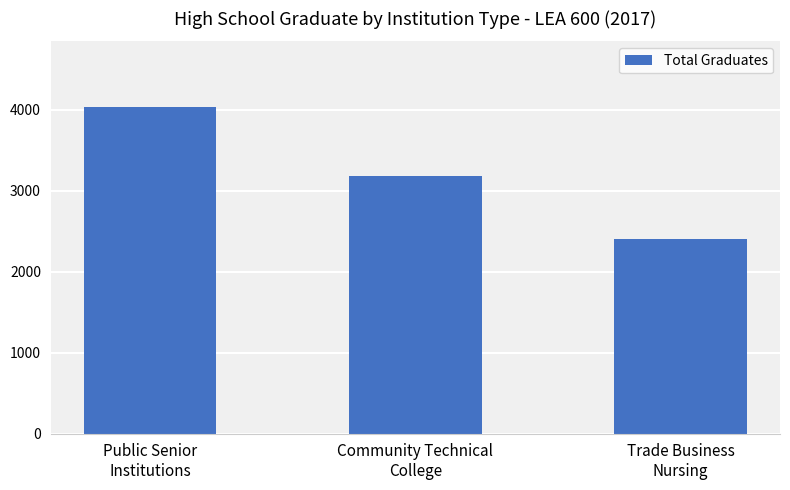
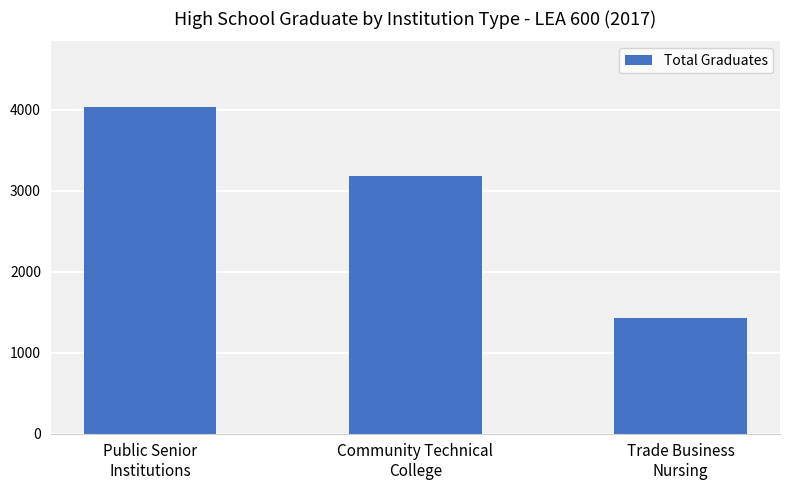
  {
    "Public Senior Institutions": 4000,
    "Community Technical College": 3200,
-   "Trade Business Nursing": 2400
+   "Trade Business Nursing": 1400
  }
